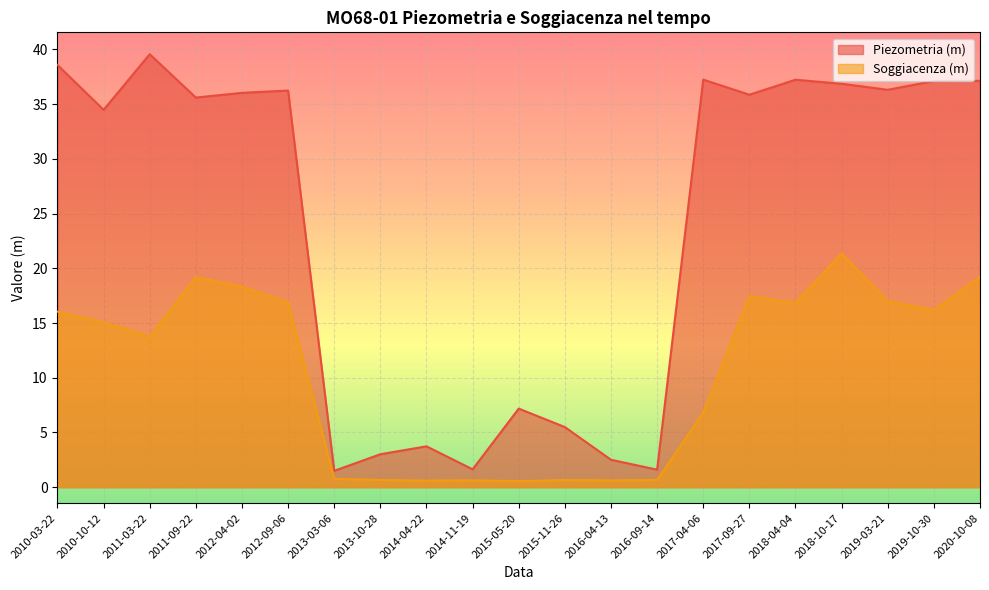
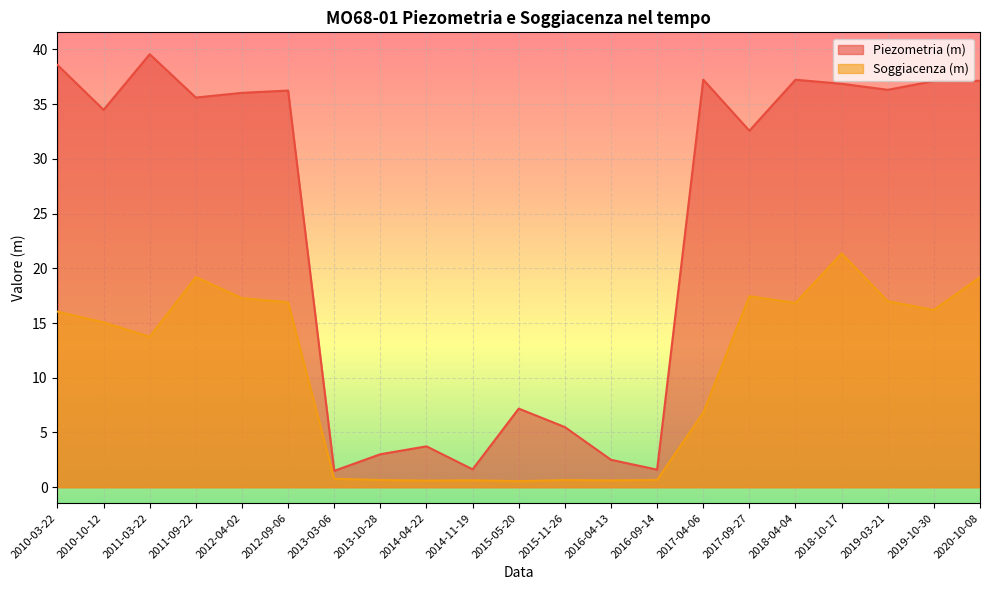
  {
    "Piezometria (m)": {
      "2010-03-22": 38.6,
      "2010-10-12": 34.5,
      "2011-03-22": 39.6,
      "2011-09-22": 35.6,
      "2012-04-02": 36.0,
      "2012-09-06": 36.2,
      "2013-03-06": 1.5,
      "2013-10-28": 3.0,
      "2014-04-22": 3.7,
      "2014-11-19": 1.6,
      "2015-05-20": 7.2,
      "2015-11-26": 5.5,
      "2016-04-13": 2.5,
      "2016-09-14": 1.6,
      "2017-04-06": 37.2,
-     "2017-09-27": 35.9,
+     "2017-09-27": 32.6,
      "2018-04-04": 37.2,
      "2018-10-17": 36.9,
      "2019-03-21": 36.3,
      "2020-10-08": 37.1
    },
    "Soggiacenza (m)": {
      "2010-03-22": 16.0,
      "2010-10-12": 15.1,
      "2011-03-22": 13.7,
      "2011-09-22": 19.2,
-     "2012-04-02": 18.3,
+     "2012-04-02": 17.3,
      "2012-09-06": 16.9,
      "2013-03-06": 0.8,
      "2013-10-28": 0.7,
      "2014-04-22": 0.6,
      "2014-11-19": 0.6,
      "2015-05-20": 0.5,
      "2015-11-26": 0.7,
      "2016-04-13": 0.6,
      "2016-09-14": 0.7,
      "2017-04-06": 6.8,
      "2017-09-27": 17.4,
      "2018-04-04": 16.8,
      "2018-10-17": 21.4,
      "2019-03-21": 17.0,
      "2019-10-30": 16.2,
      "2020-10-08": 19.2
    }
  }
